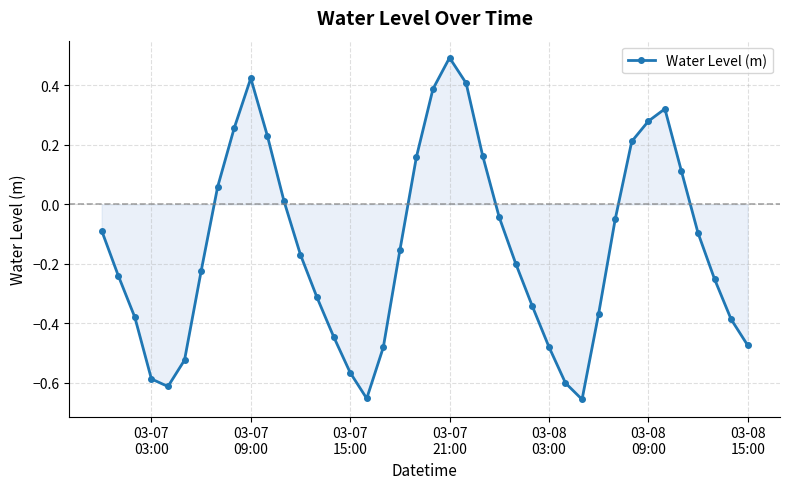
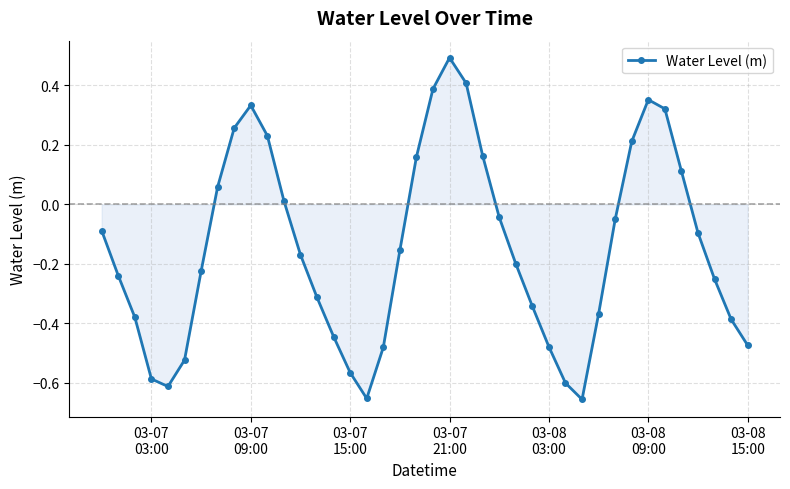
  {
    "Water Level (m)": {
      "03-07 03:00": -0.59,
-     "03-07 09:00": 0.42,
+     "03-07 09:00": 0.33,
      "03-07 15:00": -0.57,
      "03-08 03:00": -0.48,
-     "03-08 09:00": 0.28,
+     "03-08 09:00": 0.35,
      "03-08 15:00": -0.47
    }
  }
